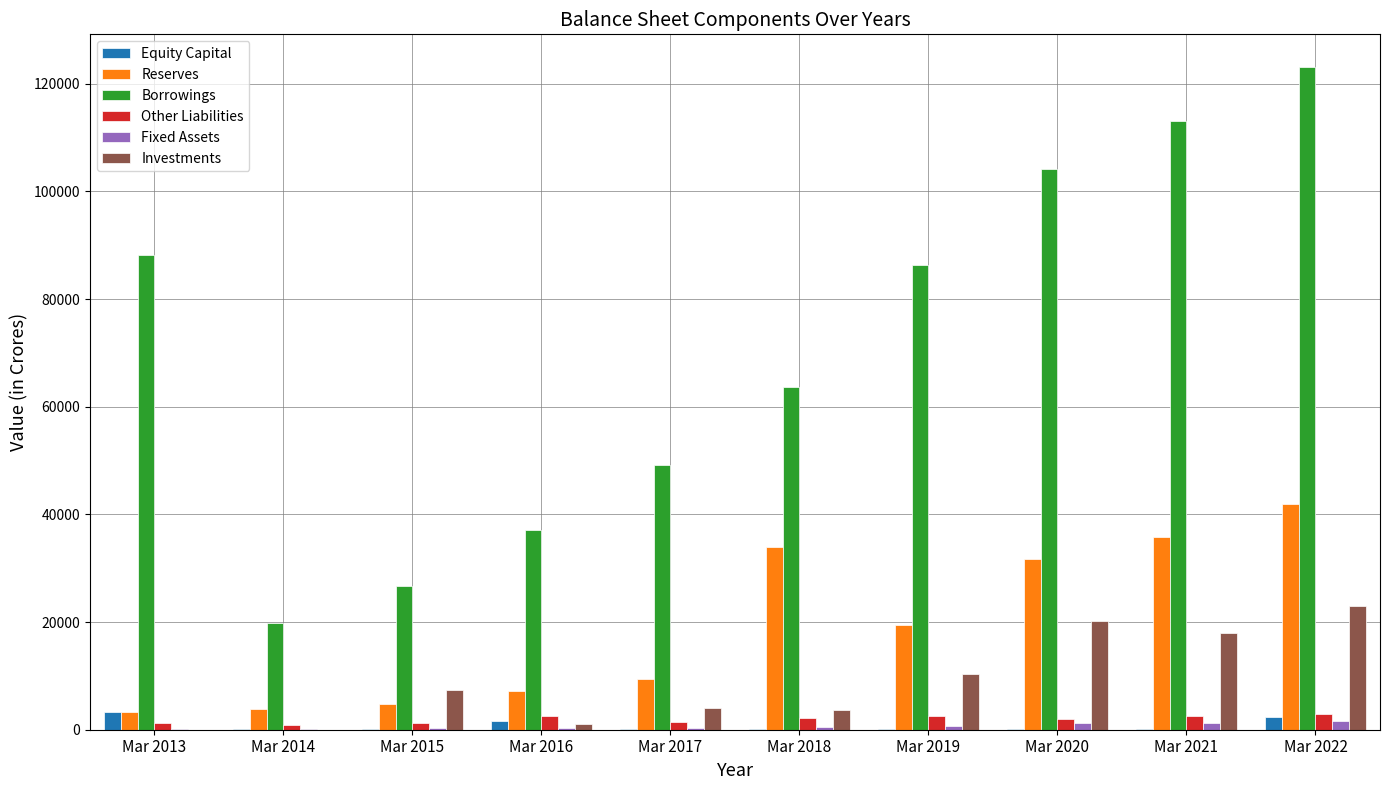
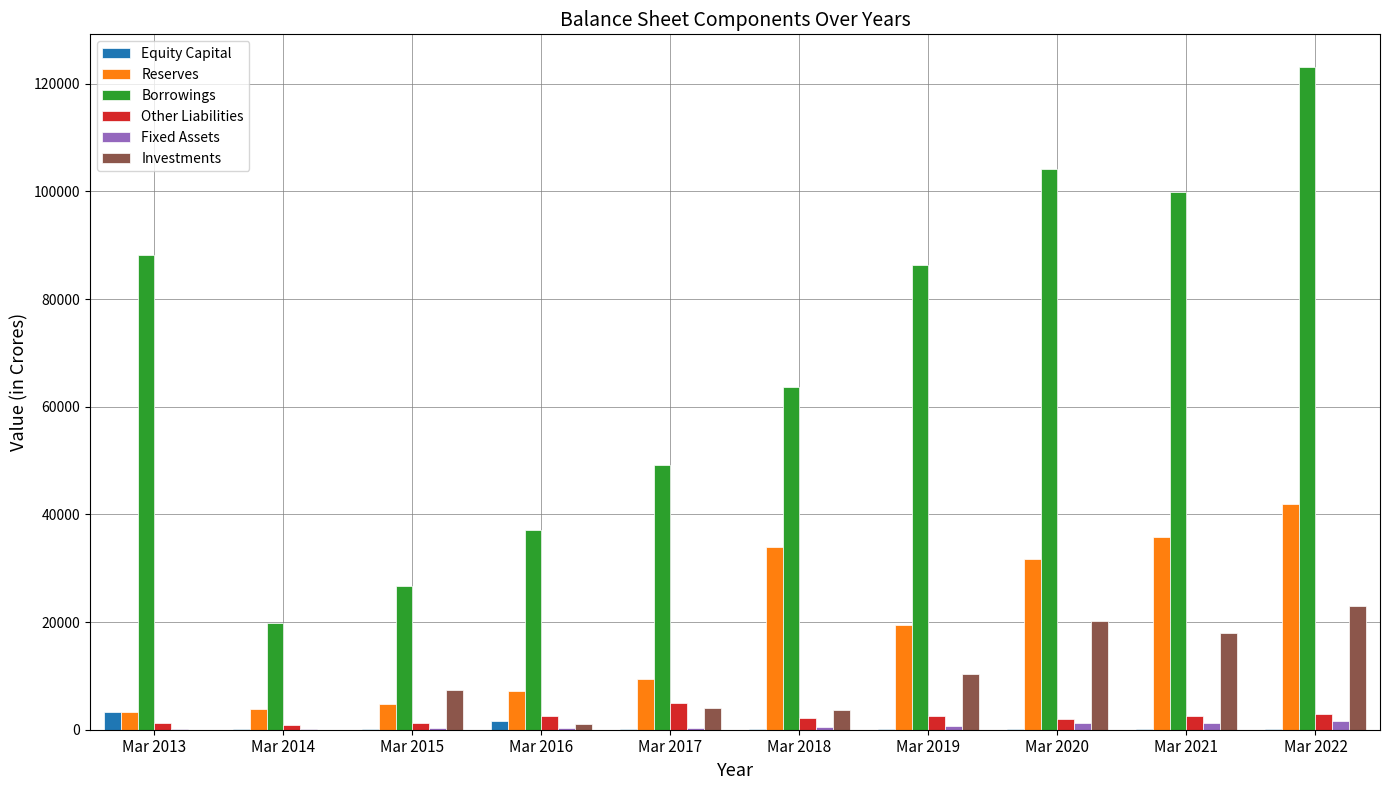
  {
    "Equity Capital": {
      "Mar 2013": 3000,
      "Mar 2016": 2000,
-     "Mar 2022": 2000
+     "Mar 2022": 0
    },
    "Reserves": {
      "Mar 2013": 3000,
      "Mar 2014": 4000,
      "Mar 2015": 5000,
      "Mar 2016": 7000,
      "Mar 2017": 9000,
      "Mar 2018": 34000,
      "Mar 2019": 19000,
      "Mar 2020": 32000,
      "Mar 2021": 36000,
      "Mar 2022": 42000
    },
    "Borrowings": {
      "Mar 2013": 88000,
      "Mar 2014": 20000,
      "Mar 2015": 27000,
      "Mar 2016": 37000,
      "Mar 2017": 49000,
      "Mar 2018": 64000,
      "Mar 2019": 86000,
      "Mar 2020": 104000,
-     "Mar 2021": 113000,
+     "Mar 2021": 100000,
      "Mar 2022": 123000
    },
    "Other Liabilities": {
      "Mar 2013": 1000,
      "Mar 2014": 1000,
      "Mar 2015": 1000,
      "Mar 2016": 3000,
-     "Mar 2017": 1000,
+     "Mar 2017": 5000,
      "Mar 2018": 2000,
      "Mar 2019": 3000,
      "Mar 2020": 2000,
      "Mar 2021": 2000,
      "Mar 2022": 3000
    },
    "Fixed Assets": {
      "Mar 2018": 0,
      "Mar 2019": 1000,
      "Mar 2020": 1000,
      "Mar 2021": 1000,
      "Mar 2022": 2000
    },
    "Investments": {
      "Mar 2015": 7000,
      "Mar 2016": 1000,
      "Mar 2017": 4000,
      "Mar 2018": 4000,
      "Mar 2019": 10000,
      "Mar 2020": 20000,
      "Mar 2021": 18000,
      "Mar 2022": 23000
    }
  }
